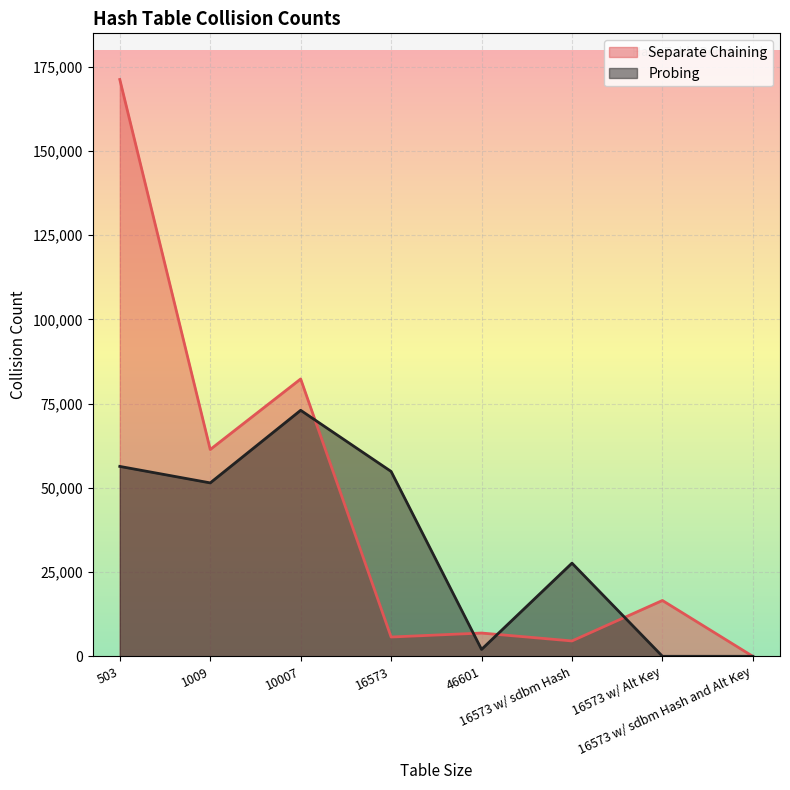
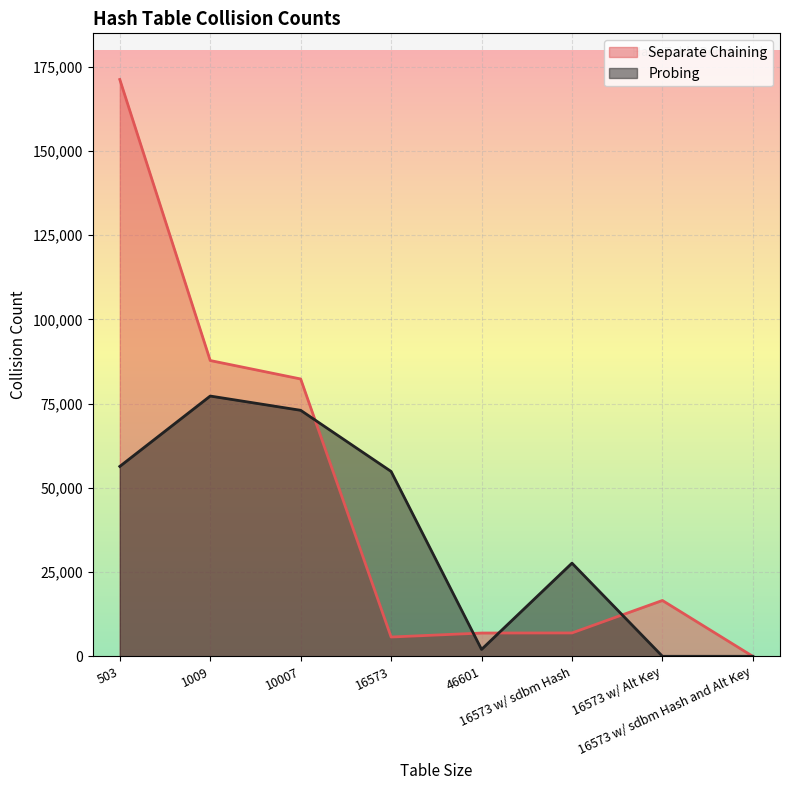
  {
    "Separate Chaining": {
      "503": "171,000",
-     "1009": "61,000",
+     "1009": "88,000",
      "10007": "82,000",
      "16573": "6,000",
      "46601": "7,000",
-     "16573 w/ sdbm Hash": "5,000",
+     "16573 w/ sdbm Hash": "7,000",
      "16573 w/ Alt Key": "17,000"
    },
    "Probing": {
      "503": "56,000",
-     "1009": "51,000",
+     "1009": "77,000",
      "10007": "73,000",
      "16573": "55,000",
      "46601": "2,000",
      "16573 w/ sdbm Hash": "28,000",
      "16573 w/ Alt Key": "0"
    }
  }
